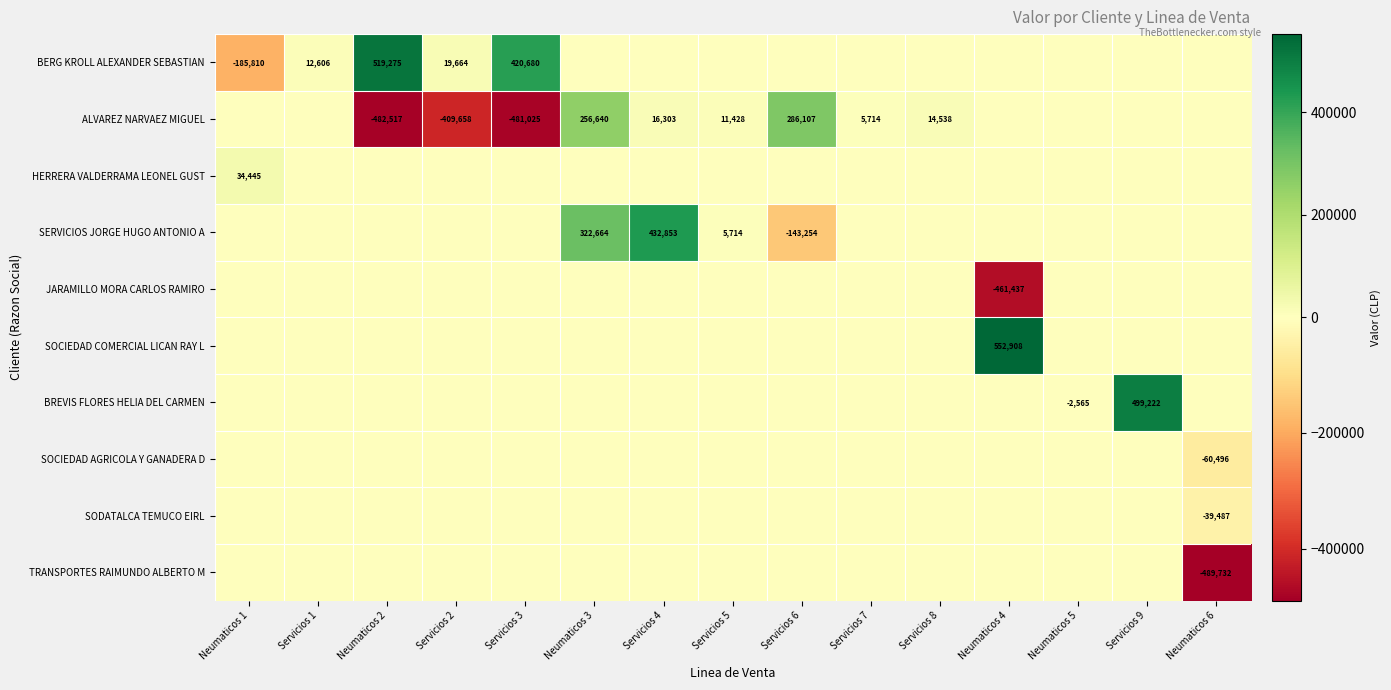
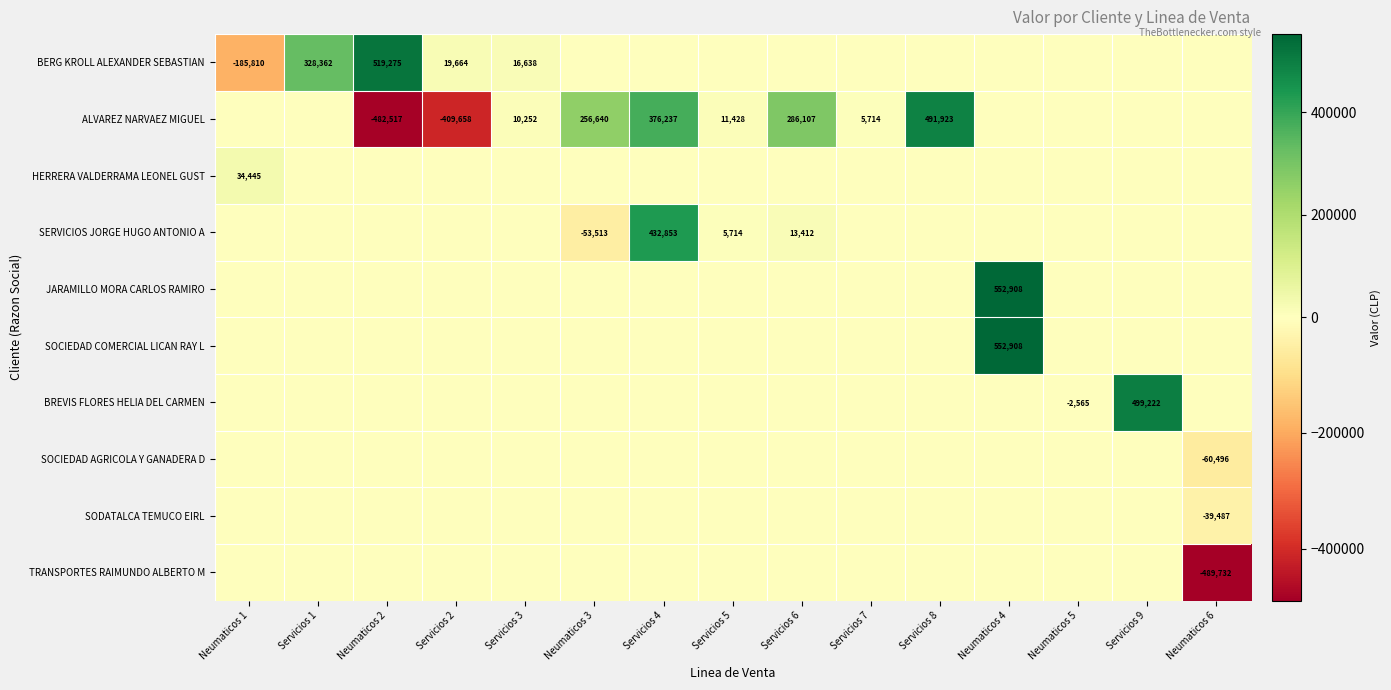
  {
    "BERG KROLL ALEXANDER SEBASTIAN": {
      "Neumaticos 1": "-185,810",
-     "Servicios 1": "12,606",
+     "Servicios 1": "328,362",
      "Neumaticos 2": "519,275",
      "Servicios 2": "19,664",
-     "Servicios 3": "420,680"
+     "Servicios 3": "16,638"
    },
    "ALVAREZ NARVAEZ MIGUEL": {
      "Neumaticos 2": "-482,517",
      "Servicios 2": "-409,658",
-     "Servicios 3": "-481,025",
+     "Servicios 3": "10,252",
      "Neumaticos 3": "256,640",
-     "Servicios 4": "16,303",
+     "Servicios 4": "376,237",
      "Servicios 5": "11,428",
      "Servicios 6": "286,107",
      "Servicios 7": "5,714",
-     "Servicios 8": "14,538"
+     "Servicios 8": "491,923"
    },
    "HERRERA VALDERRAMA LEONEL GUST": {
      "Neumaticos 1": "34,445"
    },
    "SERVICIOS JORGE HUGO ANTONIO A": {
-     "Neumaticos 3": "322,664",
+     "Neumaticos 3": "-53,513",
      "Servicios 4": "432,853",
      "Servicios 5": "5,714",
-     "Servicios 6": "-143,254"
+     "Servicios 6": "13,412"
    },
    "JARAMILLO MORA CARLOS RAMIRO": {
-     "Neumaticos 4": "-461,437"
+     "Neumaticos 4": "552,908"
    },
    "SOCIEDAD COMERCIAL LICAN RAY L": {
      "Neumaticos 4": "552,908"
    },
    "BREVIS FLORES HELIA DEL CARMEN": {
      "Neumaticos 5": "-2,565",
      "Servicios 9": "499,222"
    },
    "SOCIEDAD AGRICOLA Y GANADERA D": {
      "Neumaticos 6": "-60,496"
    },
    "SODATALCA TEMUCO EIRL": {
      "Neumaticos 6": "-39,487"
    },
    "TRANSPORTES RAIMUNDO ALBERTO M": {
      "Neumaticos 6": "-489,732"
    }
  }
